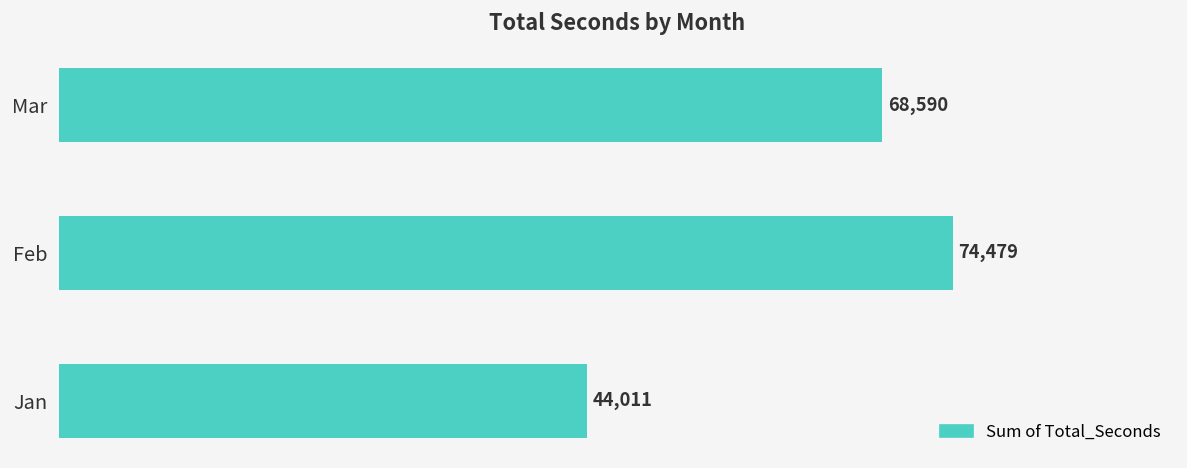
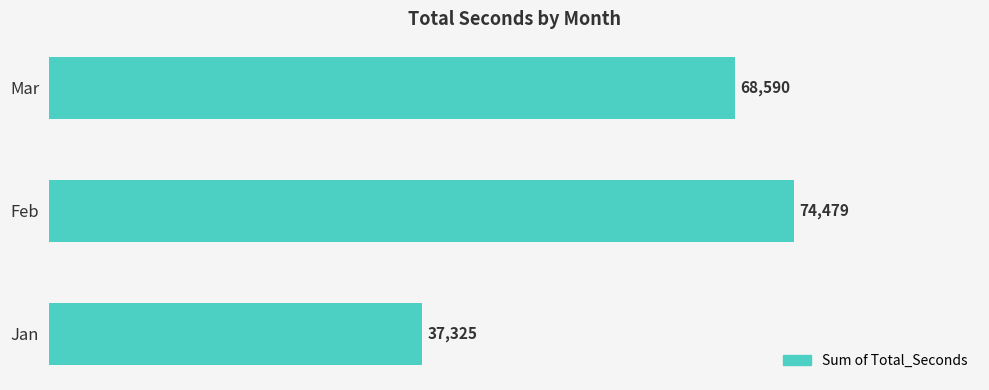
  {
    "Mar": "68,590",
    "Feb": "74,479",
-   "Jan": "44,011"
+   "Jan": "37,325"
  }
